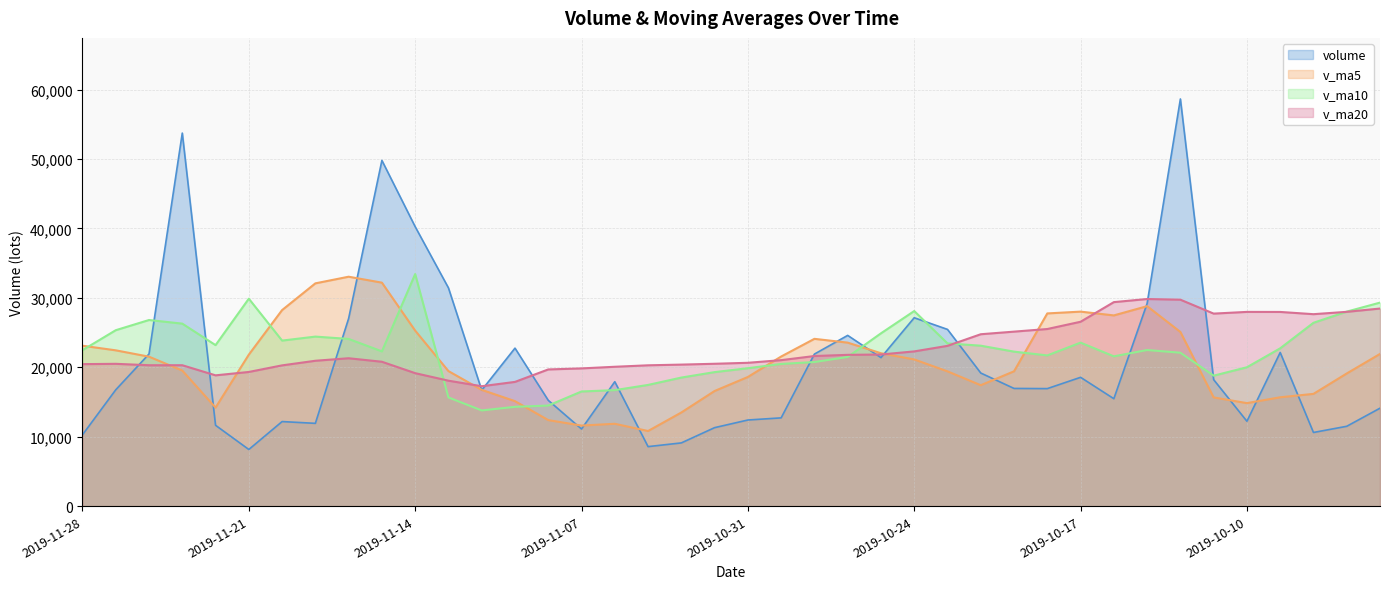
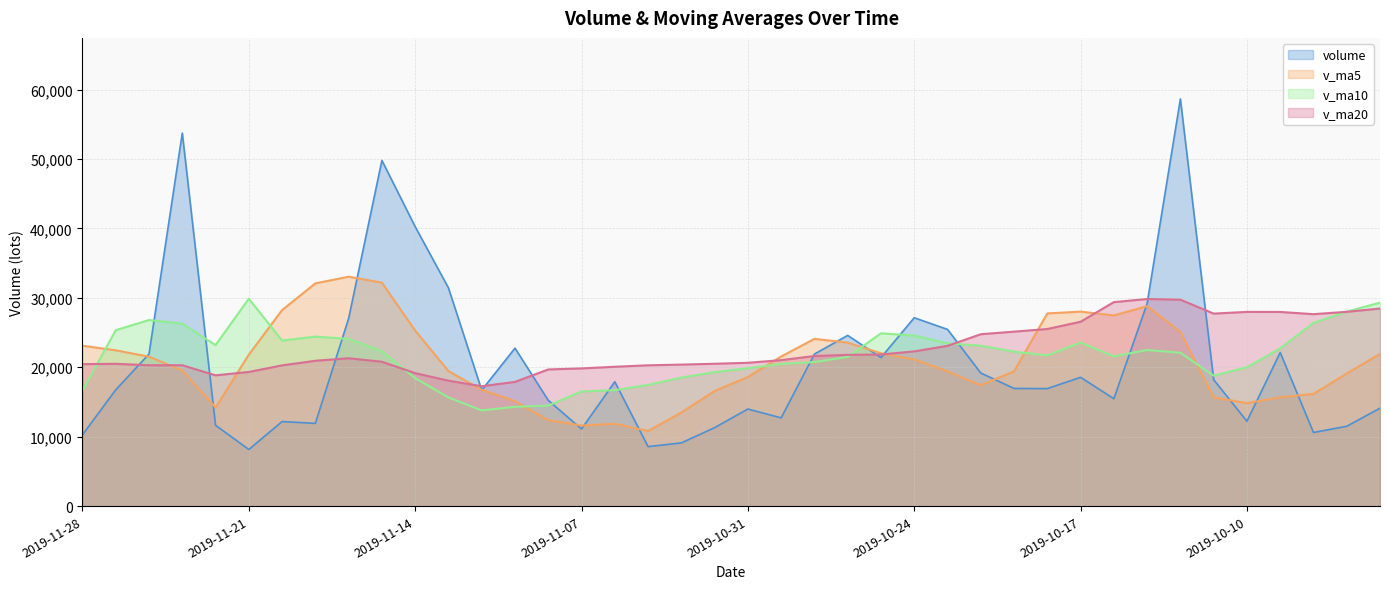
  {
    "volume": {
      "2019-11-28": "10,000",
      "2019-11-21": "8,000",
      "2019-11-14": "40,000",
      "2019-11-07": "11,000",
-     "2019-10-31": "12,000",
+     "2019-10-31": "14,000",
      "2019-10-24": "27,000",
      "2019-10-17": "19,000",
      "2019-10-10": "12,000"
    },
    "v_ma10": {
-     "2019-11-28": "22,000",
+     "2019-11-28": "17,000",
      "2019-11-21": "30,000",
-     "2019-11-14": "33,000",
+     "2019-11-14": "18,000",
      "2019-11-07": "17,000",
      "2019-10-31": "20,000",
-     "2019-10-24": "28,000",
+     "2019-10-24": "25,000",
      "2019-10-17": "24,000",
      "2019-10-10": "20,000"
    }
  }
